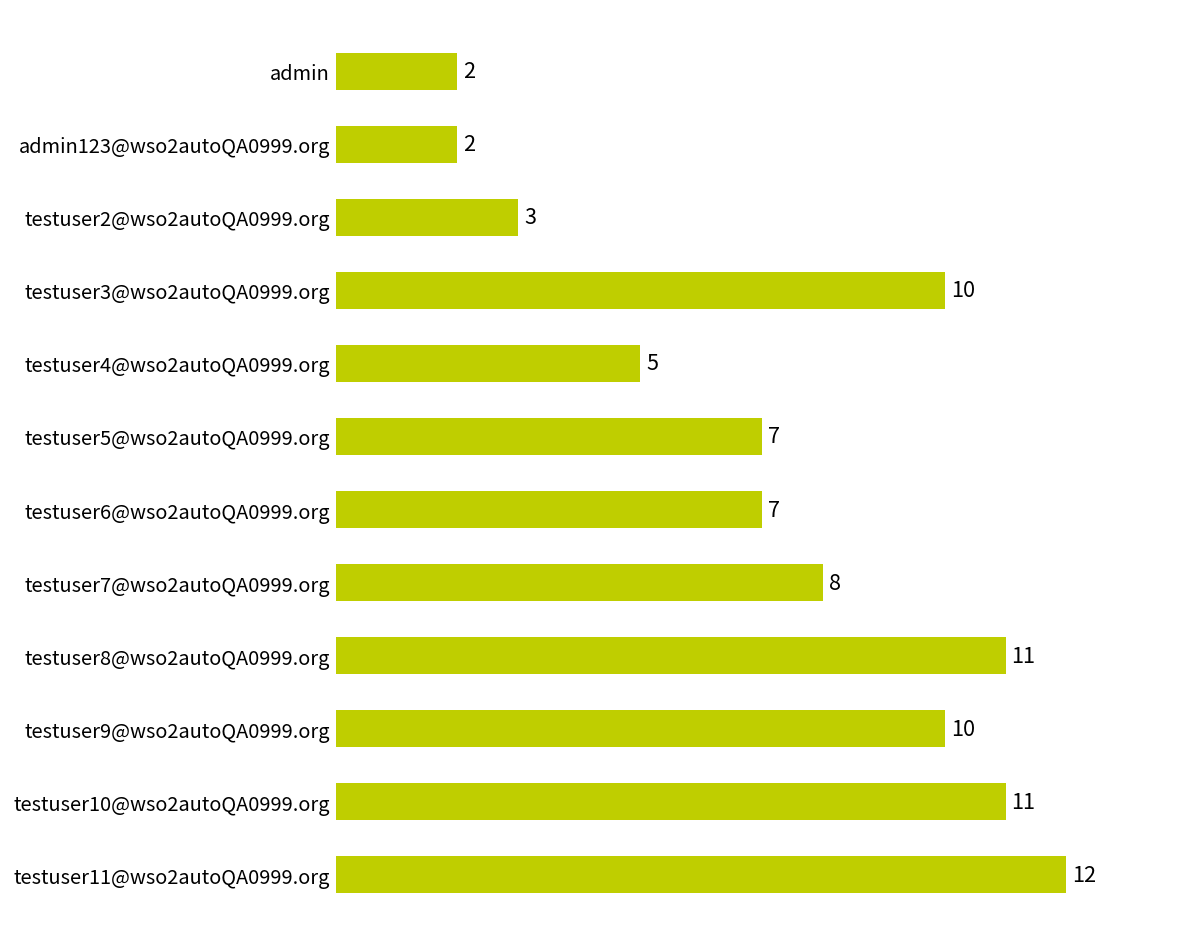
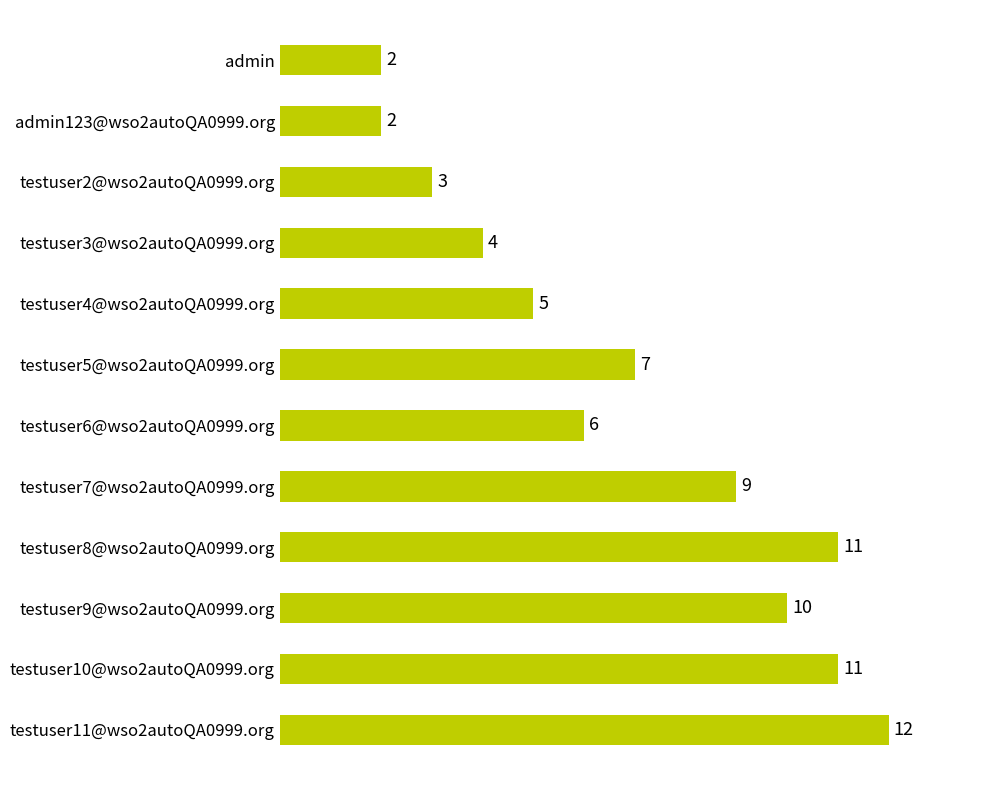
  {
    "admin": 2,
    "admin123@wso2autoQA0999.org": 2,
    "testuser2@wso2autoQA0999.org": 3,
-   "testuser3@wso2autoQA0999.org": 10,
+   "testuser3@wso2autoQA0999.org": 4,
    "testuser4@wso2autoQA0999.org": 5,
    "testuser5@wso2autoQA0999.org": 7,
-   "testuser6@wso2autoQA0999.org": 7,
-   "testuser7@wso2autoQA0999.org": 8,
+   "testuser6@wso2autoQA0999.org": 6,
+   "testuser7@wso2autoQA0999.org": 9,
    "testuser8@wso2autoQA0999.org": 11,
    "testuser9@wso2autoQA0999.org": 10,
    "testuser10@wso2autoQA0999.org": 11,
    "testuser11@wso2autoQA0999.org": 12
  }
